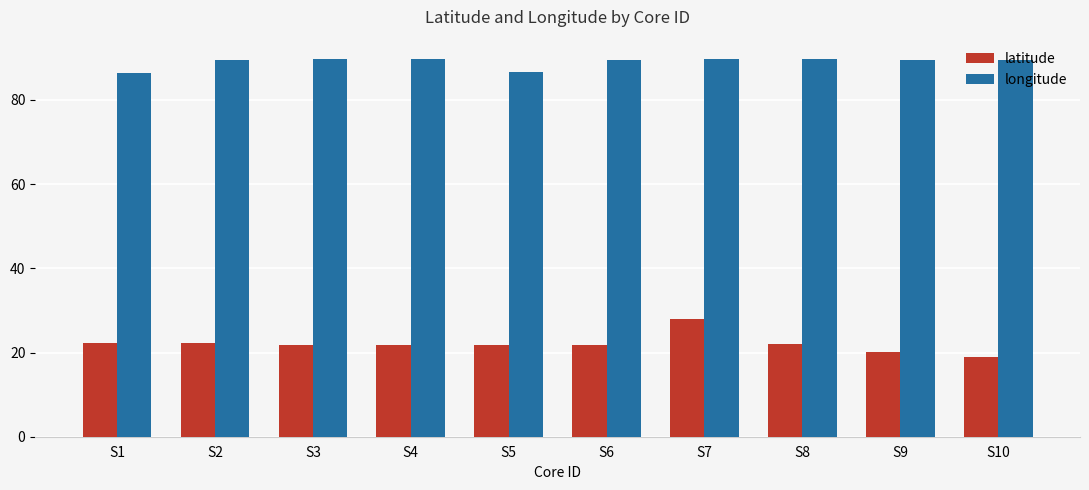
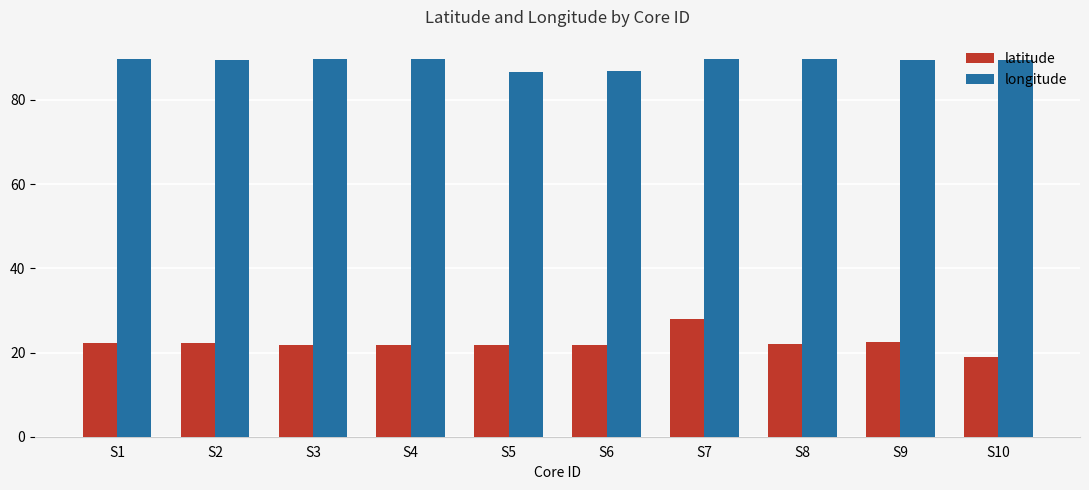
  {
    "latitude": {
      "S1": 22,
      "S2": 22,
      "S3": 22,
      "S4": 22,
      "S5": 22,
      "S6": 22,
      "S7": 28,
      "S8": 22,
-     "S9": 20,
+     "S9": 22,
      "S10": 19
    },
    "longitude": {
-     "S1": 86,
+     "S1": 90,
      "S2": 90,
      "S3": 90,
      "S4": 90,
      "S5": 87,
-     "S6": 90,
+     "S6": 87,
      "S7": 90,
      "S8": 90,
      "S9": 90,
      "S10": 89
    }
  }
